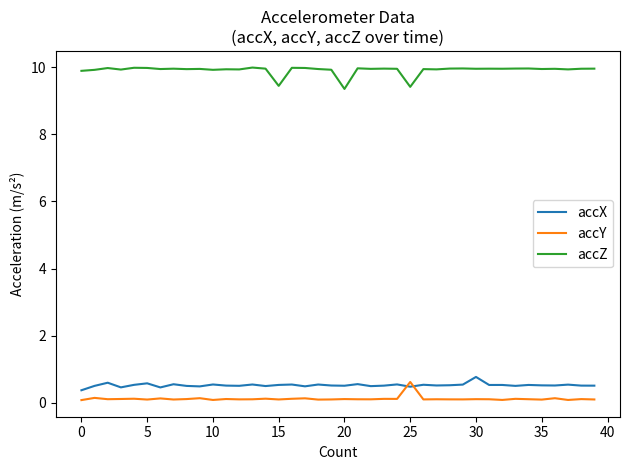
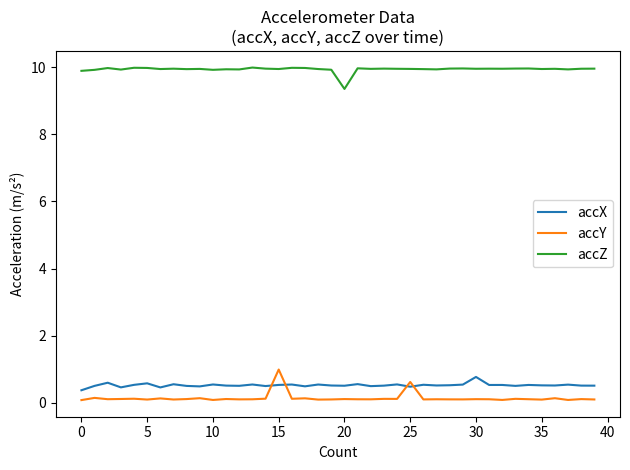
  {
    "accX": {
      "0": 0.4,
      "5": 0.6,
      "10": 0.5,
      "15": 0.5,
      "20": 0.5,
      "25": 0.5,
      "30": 0.8,
      "35": 0.5
    },
    "accY": {
      "0": 0.1,
      "5": 0.1,
      "10": 0.1,
-     "15": 0.1,
+     "15": 1.0,
      "20": 0.1,
      "25": 0.6,
      "30": 0.1,
      "35": 0.1
    },
    "accZ": {
      "0": 9.9,
      "5": 10.0,
      "10": 9.9,
-     "15": 9.4,
+     "15": 9.9,
      "20": 9.3,
-     "25": 9.4,
+     "25": 9.9,
      "30": 10.0,
      "35": 9.9
    }
  }
